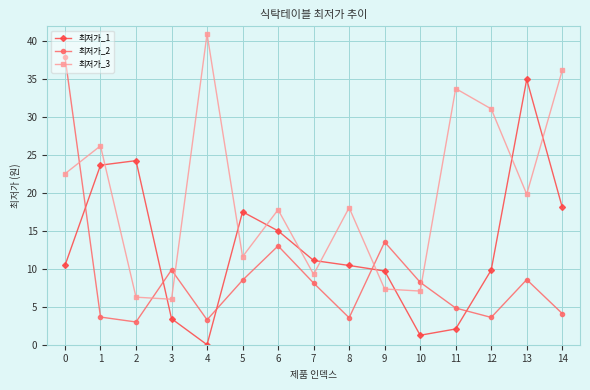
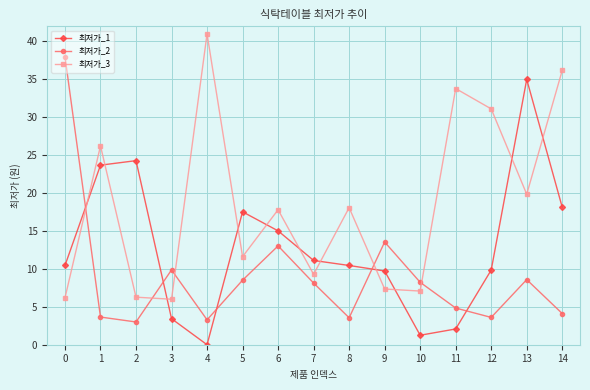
  {
    "최저가_3": {
-     "0": 23,
+     "0": 6,
      "1": 26,
      "2": 6,
      "3": 6,
      "4": 41,
      "5": 12,
      "6": 18,
      "7": 9,
      "8": 18,
      "9": 7,
      "10": 7,
      "11": 34,
      "12": 31,
      "13": 20,
      "14": 36
    }
  }
